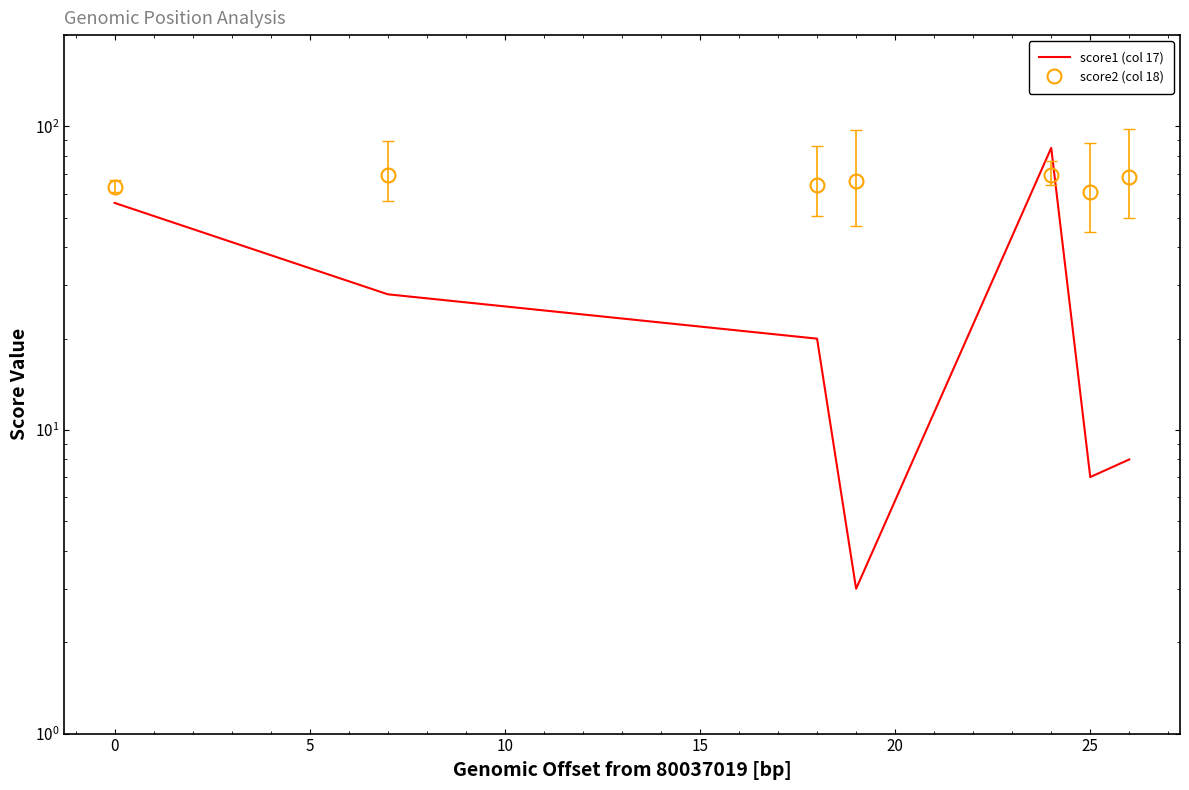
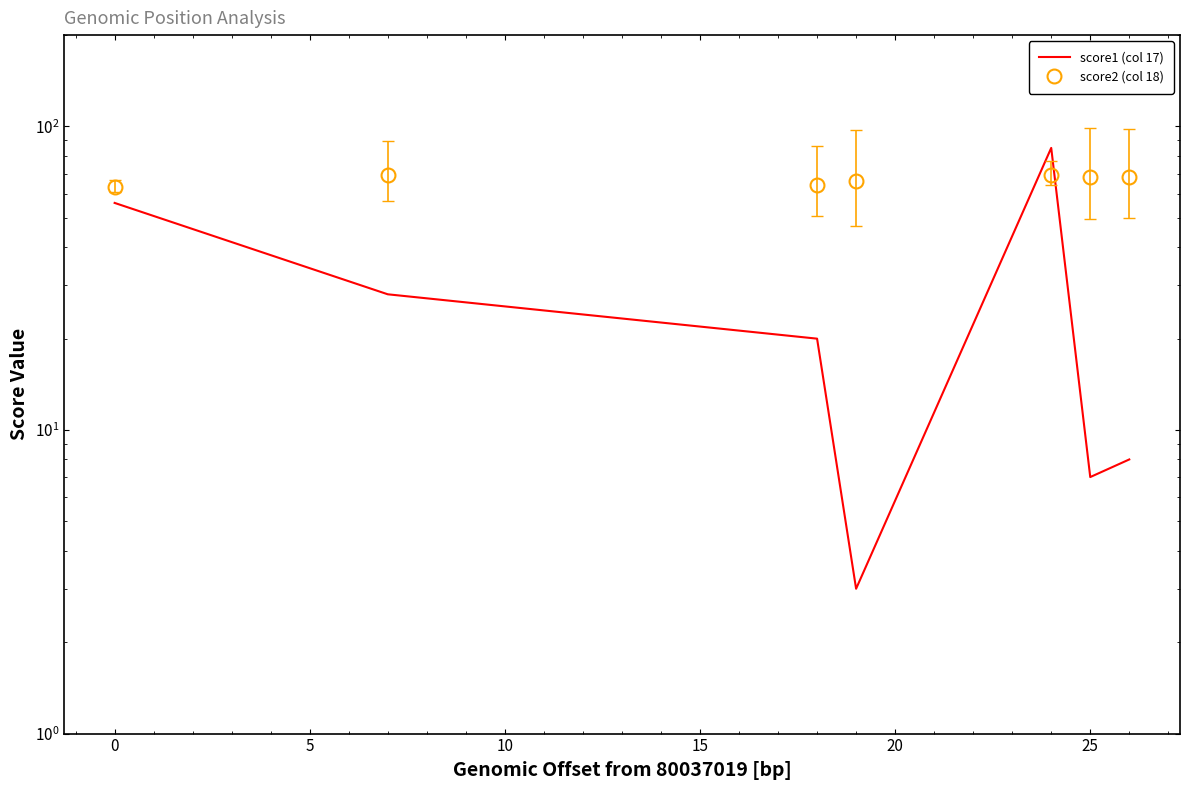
  {
    "score1 (col 17)": {
      "0": 56,
      "25": 7
    },
    "score2 (col 18)": {
      "0": 63,
-     "25": 61
+     "25": 68
    }
  }
